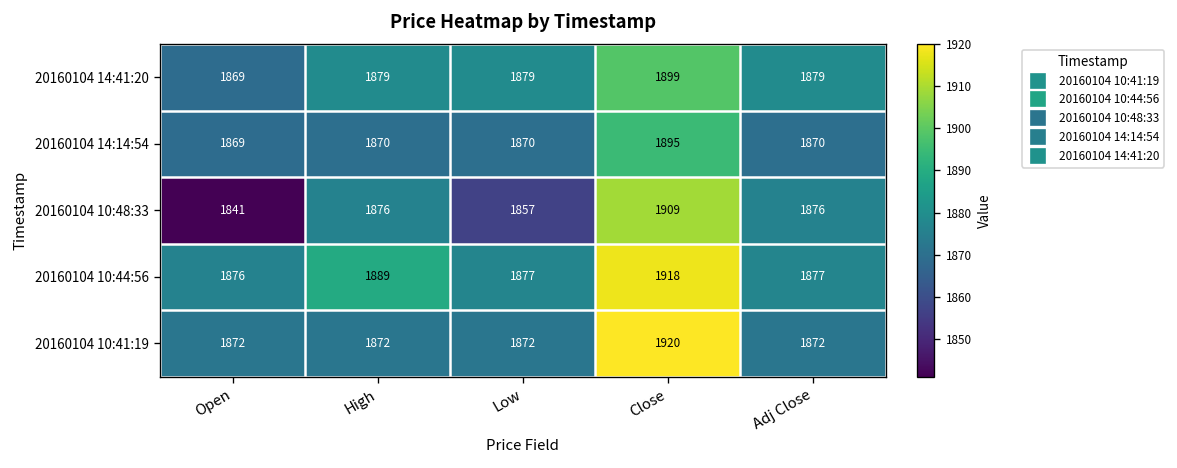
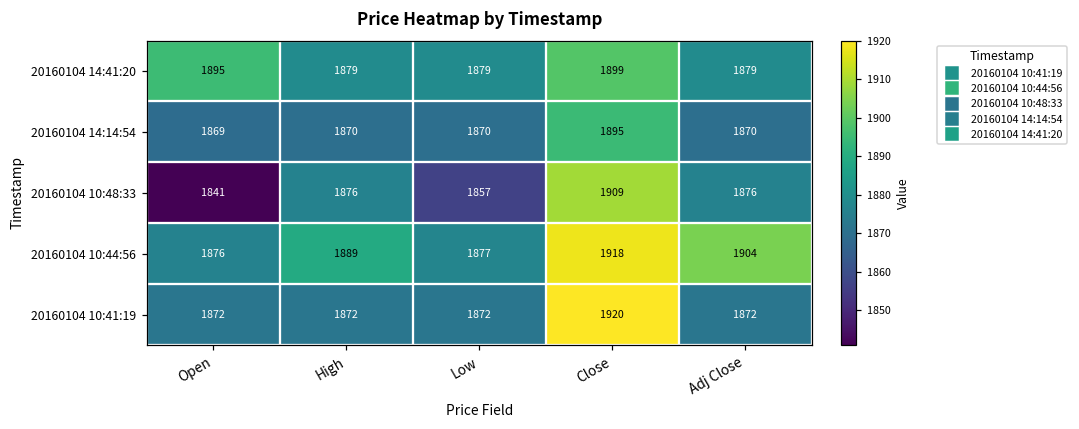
  {
    "20160104 14:41:20": {
-     "Open": 1869,
+     "Open": 1895,
      "High": 1879,
      "Low": 1879,
      "Close": 1899,
      "Adj Close": 1879
    },
    "20160104 14:14:54": {
      "Open": 1869,
      "High": 1870,
      "Low": 1870,
      "Close": 1895,
      "Adj Close": 1870
    },
    "20160104 10:48:33": {
      "Open": 1841,
      "High": 1876,
      "Low": 1857,
      "Close": 1909,
      "Adj Close": 1876
    },
    "20160104 10:44:56": {
      "Open": 1876,
      "High": 1889,
      "Low": 1877,
      "Close": 1918,
-     "Adj Close": 1877
+     "Adj Close": 1904
    },
    "20160104 10:41:19": {
      "Open": 1872,
      "High": 1872,
      "Low": 1872,
      "Close": 1920,
      "Adj Close": 1872
    }
  }
